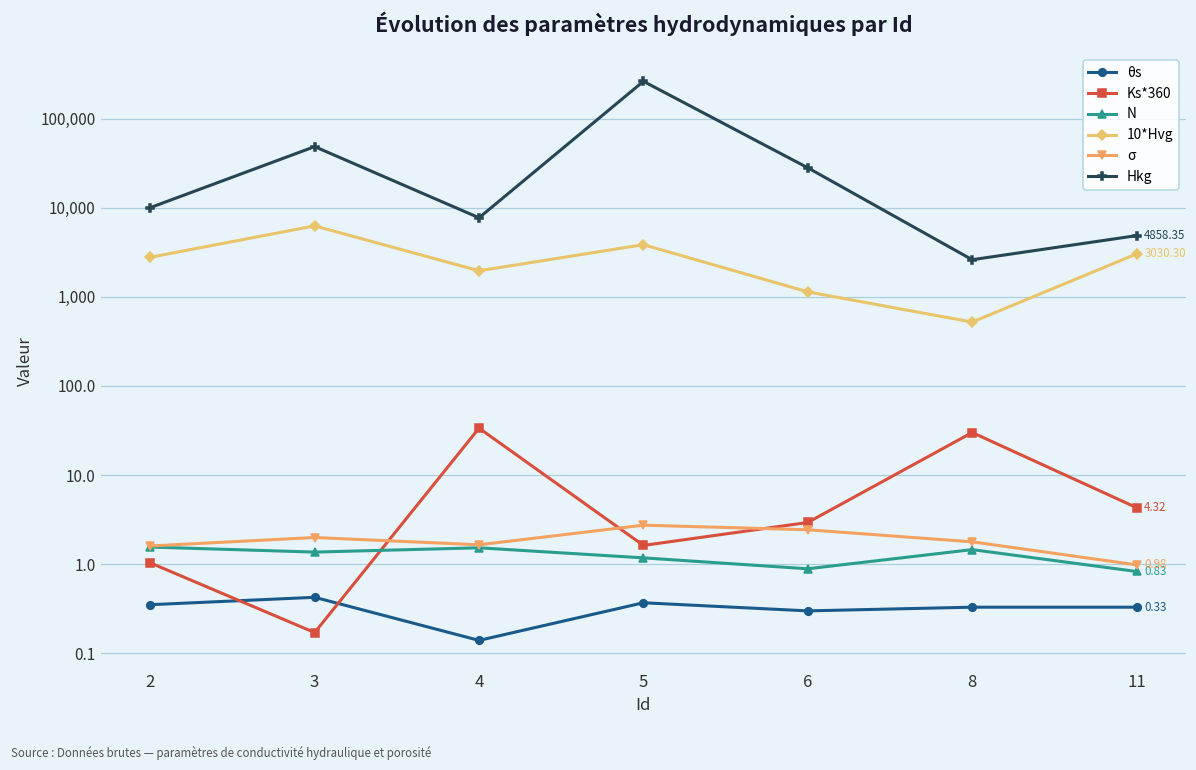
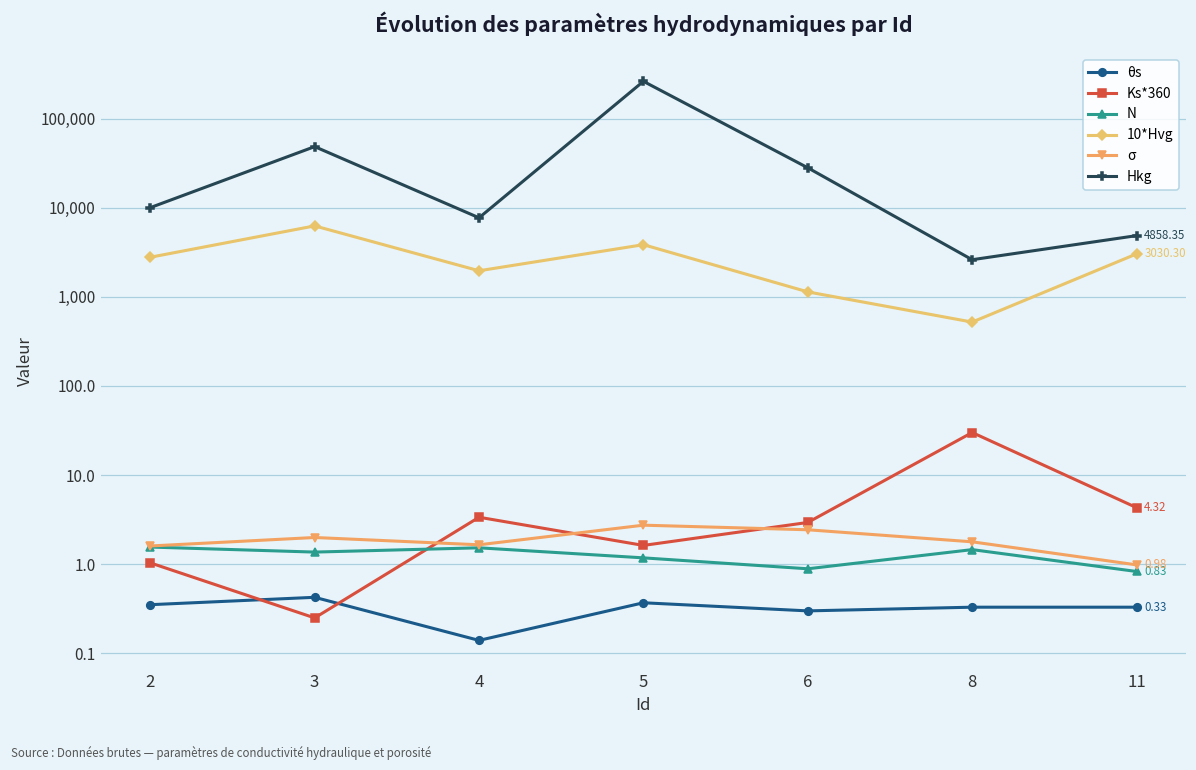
  {
    "Ks*360": {
      "2": 1.0,
-     "3": 0.17,
-     "4": 34,
+     "3": 0.25,
+     "4": 3.4,
      "5": 1.6,
      "6": 2.9,
      "8": 30
    },
    "N": {
      "3": 1.4,
      "4": 1.5,
      "5": 1.2,
      "6": 0.9,
      "8": 1.5
    }
  }
